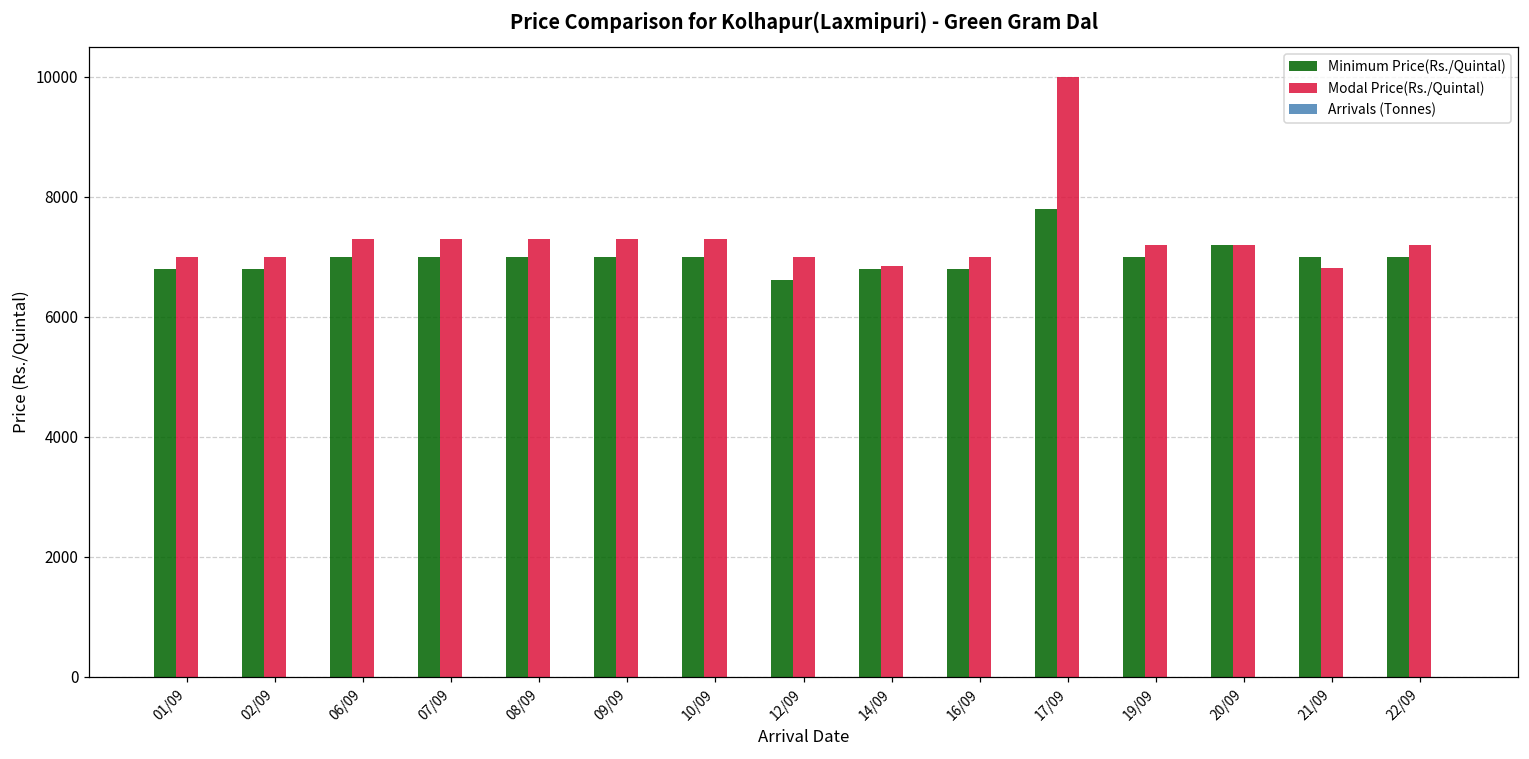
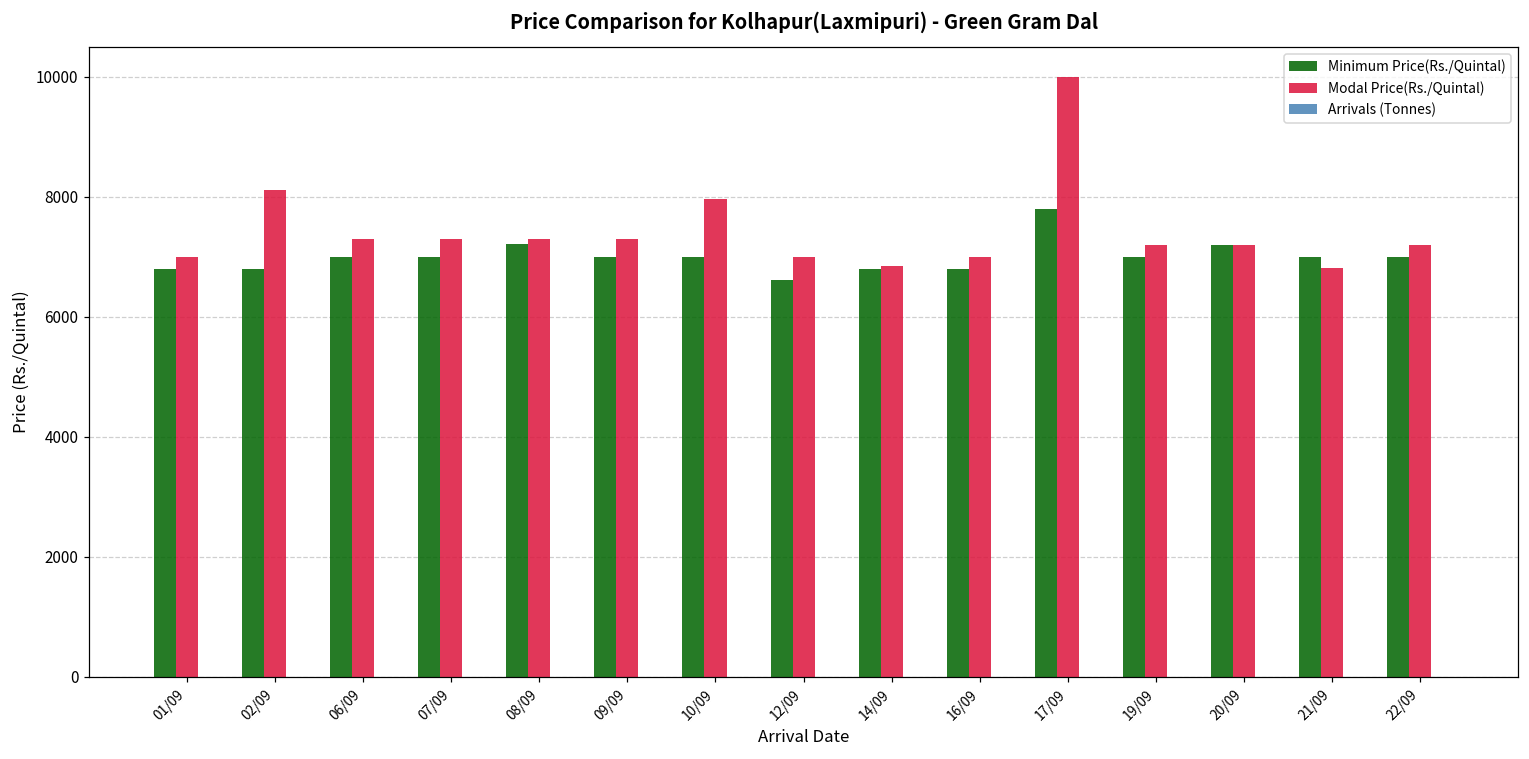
  {
    "Minimum Price(Rs./Quintal)": {
      "01/09": 6800,
      "02/09": 6800,
      "06/09": 7000,
      "07/09": 7000,
-     "08/09": 7000,
+     "08/09": 7200,
      "09/09": 7000,
      "10/09": 7000,
      "12/09": 6600,
      "14/09": 6800,
      "16/09": 6800,
      "17/09": 7800,
      "19/09": 7000,
      "20/09": 7200,
      "21/09": 7000,
      "22/09": 7000
    },
    "Modal Price(Rs./Quintal)": {
      "01/09": 7000,
-     "02/09": 7000,
+     "02/09": 8100,
      "06/09": 7300,
      "07/09": 7300,
      "08/09": 7300,
      "09/09": 7300,
-     "10/09": 7300,
+     "10/09": 8000,
      "12/09": 7000,
      "14/09": 6800,
      "16/09": 7000,
      "17/09": 10000,
      "19/09": 7200,
      "20/09": 7200,
      "21/09": 6800,
      "22/09": 7200
    }
  }
